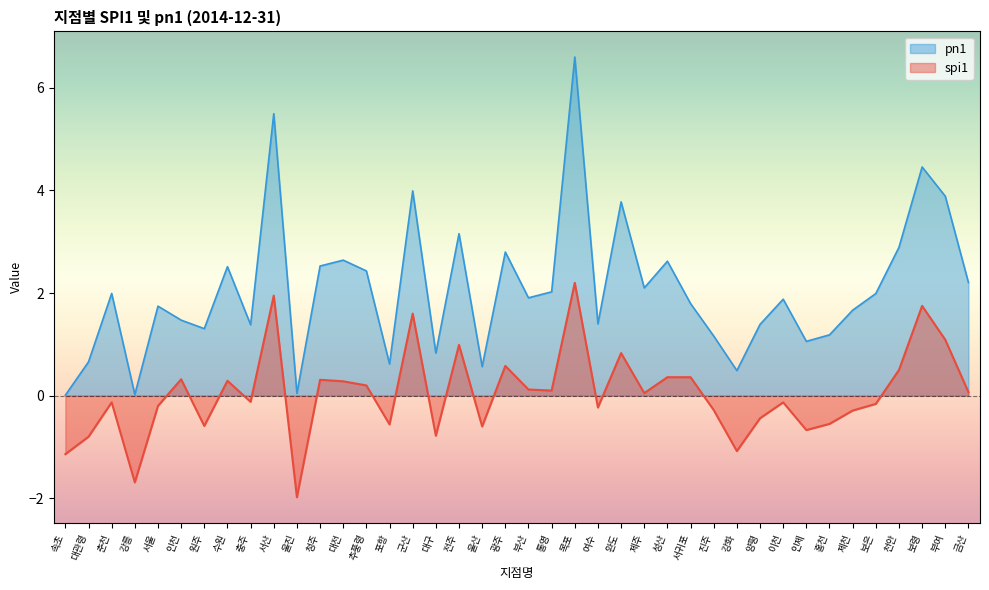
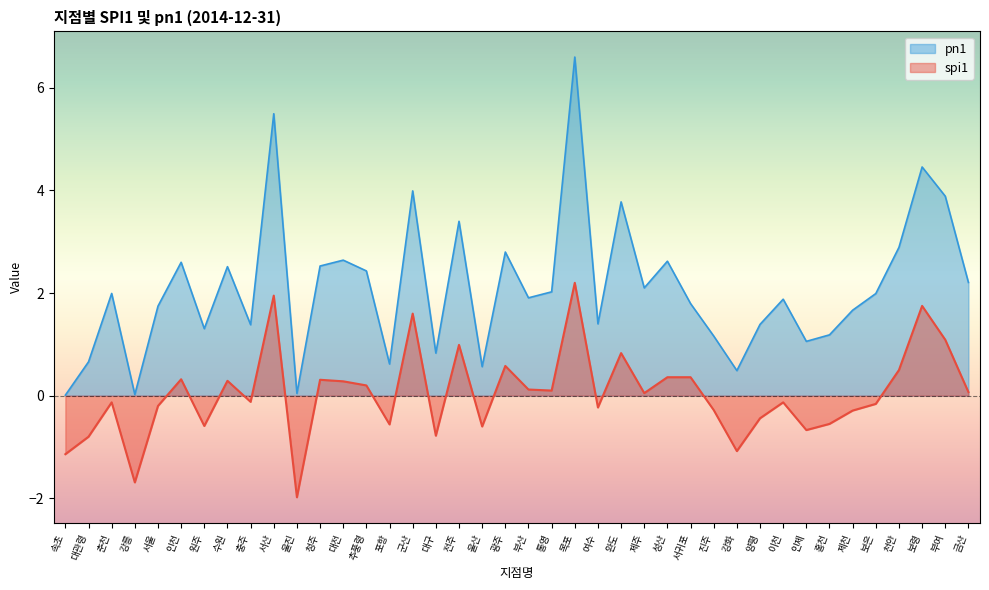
  {
    "pn1": {
      "대관령": 0.7,
      "춘천": 2.0,
      "서울": 1.7,
-     "인천": 1.5,
+     "인천": 2.6,
      "원주": 1.3,
      "수원": 2.5,
      "충주": 1.4,
      "서산": 5.5,
      "청주": 2.5,
      "대전": 2.6,
      "추풍령": 2.4,
      "포항": 0.6,
      "군산": 4.0,
      "대구": 0.8,
-     "전주": 3.2,
+     "전주": 3.4,
      "울산": 0.6,
      "광주": 2.8,
      "부산": 1.9,
      "통영": 2.0,
      "목포": 6.6,
      "여수": 1.4,
      "완도": 3.8,
      "제주": 2.1,
      "성산": 2.6,
      "서귀포": 1.8,
      "진주": 1.2,
      "강화": 0.5,
      "양평": 1.4,
      "이천": 1.9,
      "인제": 1.1,
      "홍천": 1.2,
      "제천": 1.7,
      "보은": 2.0,
      "천안": 2.9,
      "보령": 4.5,
      "부여": 3.9,
      "금산": 2.2
    }
  }
